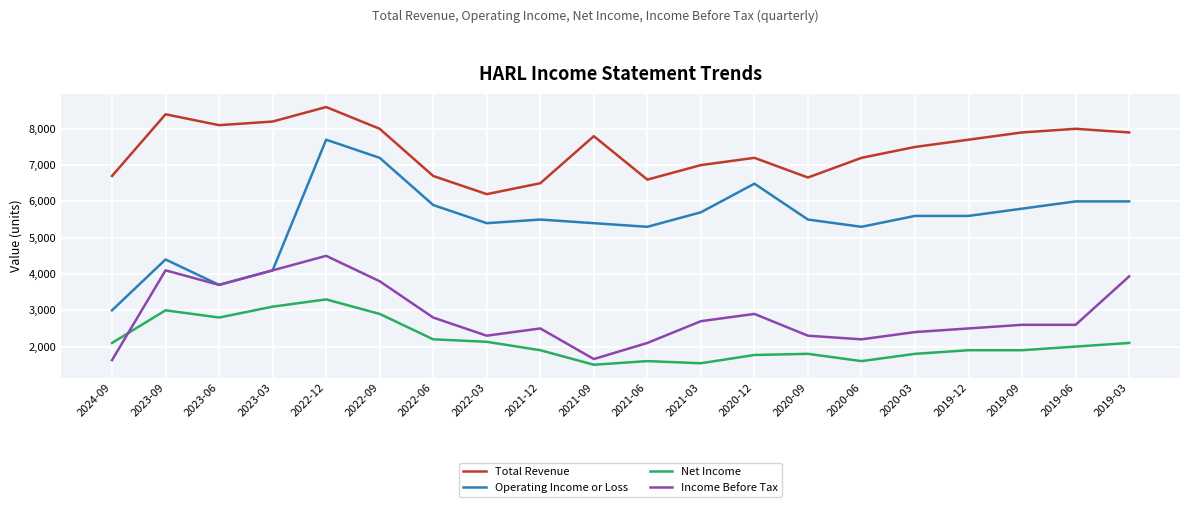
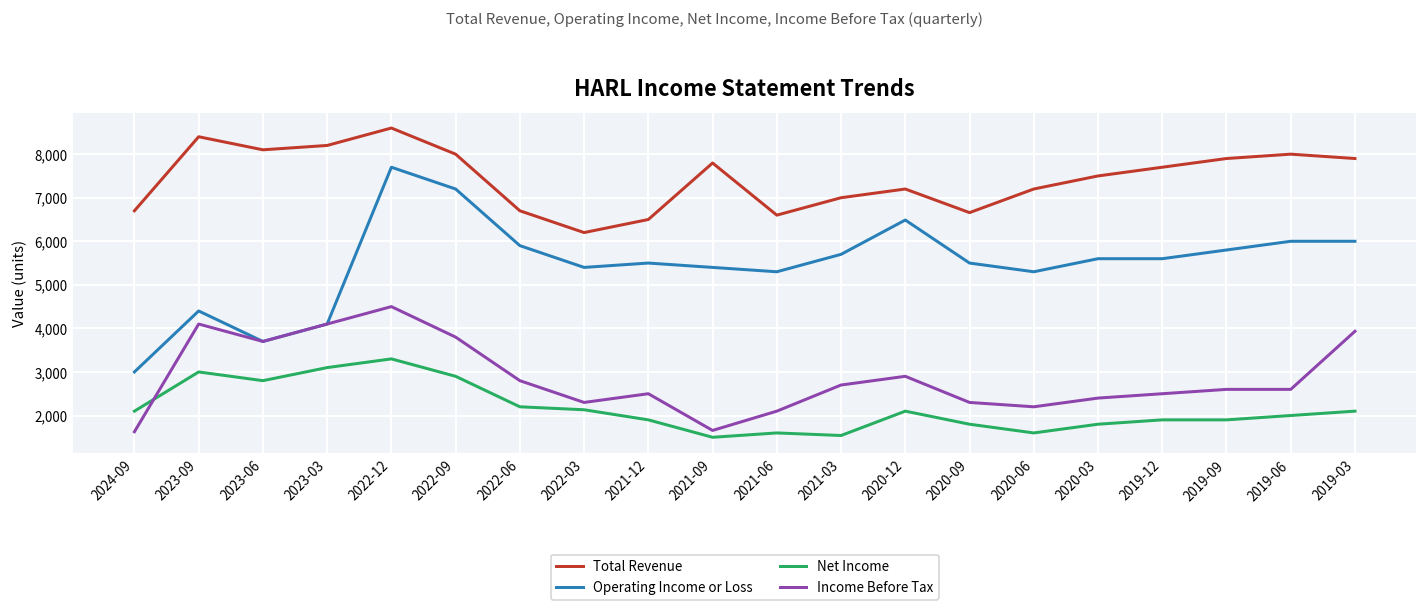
  {
    "Total Revenue": {
      "2024-09": "6,700",
      "2023-09": "8,400",
      "2023-06": "8,100",
      "2023-03": "8,200",
      "2022-12": "8,600",
      "2022-09": "8,000",
      "2022-06": "6,700",
      "2022-03": "6,200",
      "2021-12": "6,500",
      "2021-09": "7,800",
      "2021-06": "6,600",
      "2021-03": "7,000",
      "2020-12": "7,200",
      "2020-09": "6,700",
      "2020-06": "7,200",
      "2020-03": "7,500",
      "2019-12": "7,700",
      "2019-09": "7,900",
      "2019-06": "8,000",
      "2019-03": "7,900"
    },
    "Operating Income or Loss": {
      "2024-09": "3,000",
      "2023-09": "4,400",
      "2022-12": "7,700",
      "2022-09": "7,200",
      "2022-06": "5,900",
      "2022-03": "5,400",
      "2021-12": "5,500",
      "2021-09": "5,400",
      "2021-06": "5,300",
      "2021-03": "5,700",
      "2020-12": "6,500",
      "2020-09": "5,500",
      "2020-06": "5,300",
      "2020-03": "5,600",
      "2019-12": "5,600",
      "2019-09": "5,800",
      "2019-06": "6,000",
      "2019-03": "6,000"
    },
    "Net Income": {
      "2024-09": "2,100",
      "2023-09": "3,000",
      "2023-06": "2,800",
      "2023-03": "3,100",
      "2022-12": "3,300",
      "2022-09": "2,900",
      "2022-06": "2,200",
      "2022-03": "2,100",
      "2021-12": "1,900",
      "2021-09": "1,500",
      "2021-06": "1,600",
      "2021-03": "1,500",
-     "2020-12": "1,800",
+     "2020-12": "2,100",
      "2020-09": "1,800",
      "2020-06": "1,600",
      "2020-03": "1,800",
      "2019-12": "1,900",
      "2019-09": "1,900",
      "2019-06": "2,000",
      "2019-03": "2,100"
    },
    "Income Before Tax": {
      "2024-09": "1,600",
      "2023-09": "4,100",
      "2022-12": "4,500",
      "2022-09": "3,800",
      "2022-06": "2,800",
      "2022-03": "2,300",
      "2021-12": "2,500",
      "2021-09": "1,700",
      "2021-06": "2,100",
      "2021-03": "2,700",
      "2020-12": "2,900",
      "2020-09": "2,300",
      "2020-06": "2,200",
      "2020-03": "2,400",
      "2019-12": "2,500",
      "2019-09": "2,600",
      "2019-06": "2,600",
      "2019-03": "3,900"
    }
  }
